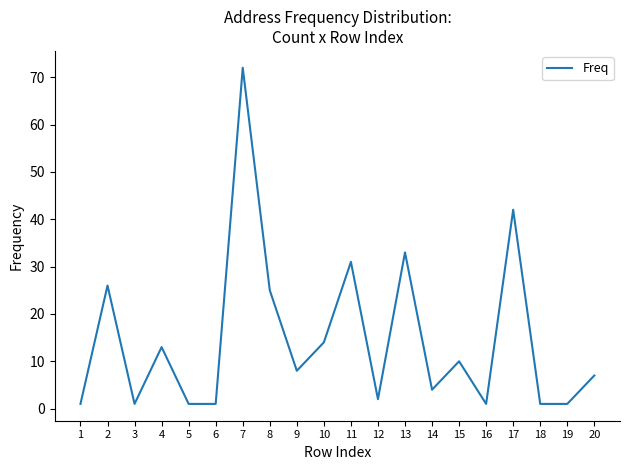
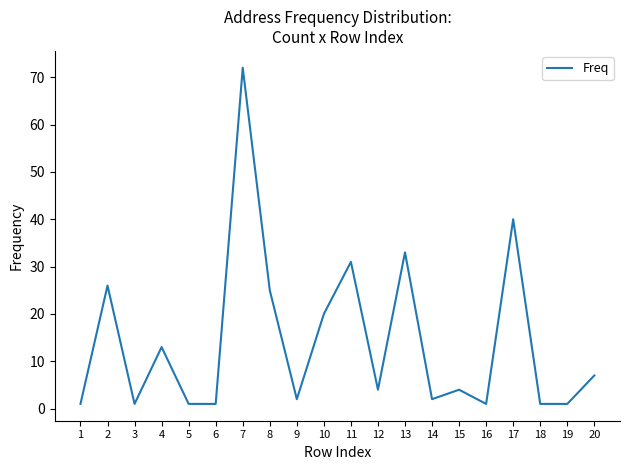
  {
    "1": 1,
    "2": 26,
    "3": 1,
    "4": 13,
    "5": 1,
    "6": 1,
    "7": 72,
    "8": 25,
-   "9": 8,
-   "10": 14,
+   "9": 2,
+   "10": 20,
    "11": 31,
-   "12": 2,
+   "12": 4,
    "13": 33,
-   "14": 4,
-   "15": 10,
+   "14": 2,
+   "15": 4,
    "16": 1,
-   "17": 42,
+   "17": 40,
    "18": 1,
    "19": 1,
    "20": 7
  }
